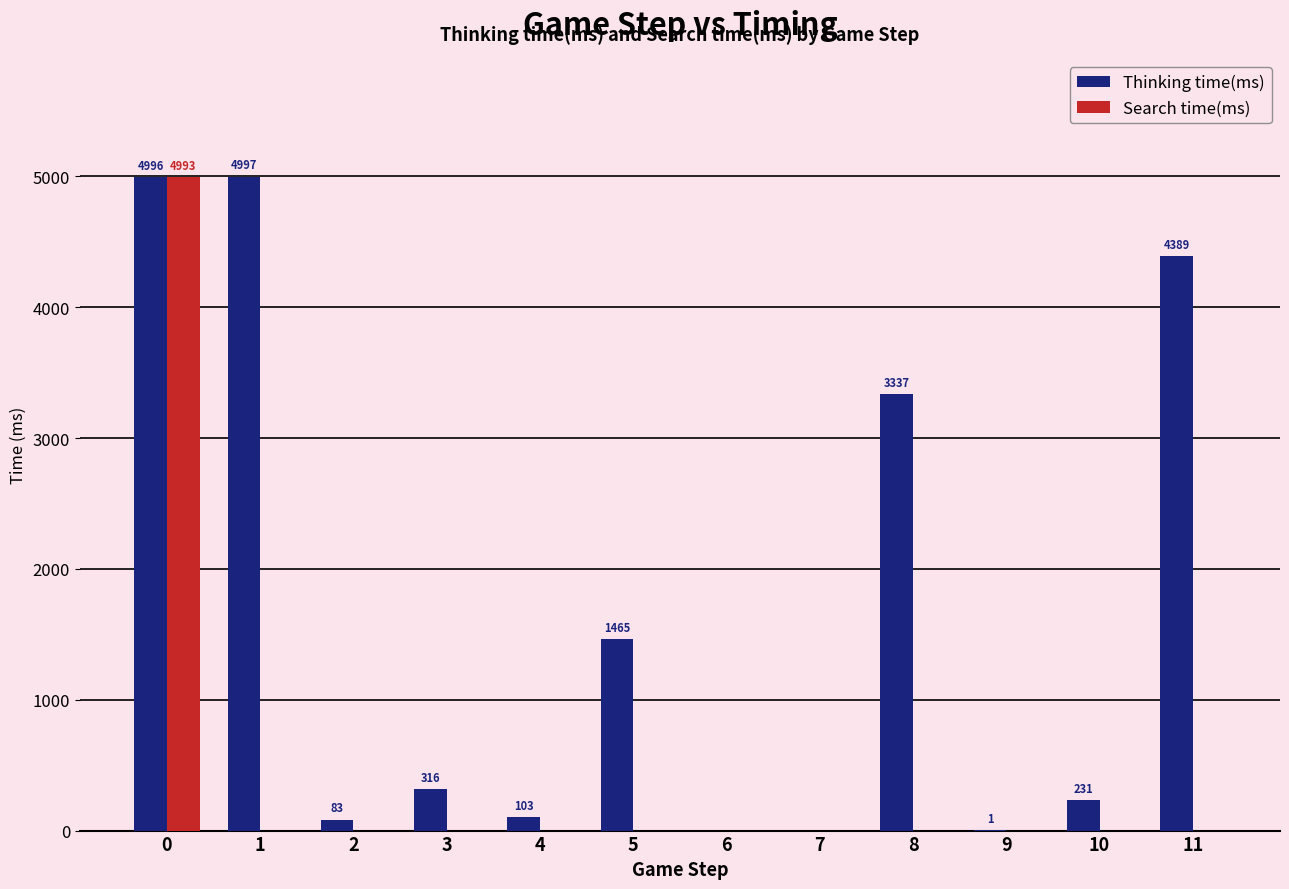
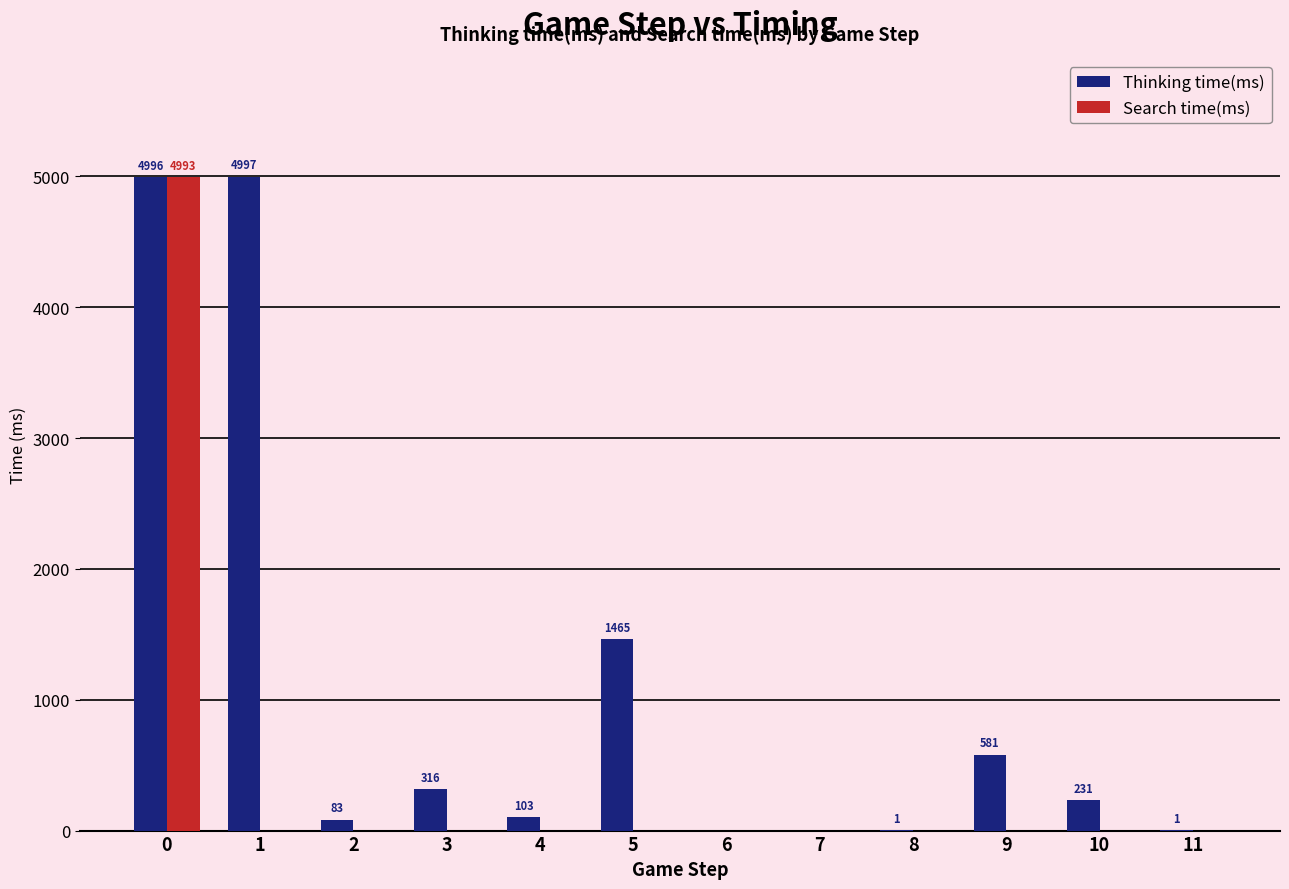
  {
    "Thinking time(ms)": {
      "0": 4996,
      "1": 4997,
      "2": 83,
      "3": 316,
      "4": 103,
      "5": 1465,
-     "8": 3337,
-     "9": 1,
+     "8": 1,
+     "9": 581,
      "10": 231,
-     "11": 4389
+     "11": 1
    },
    "Search time(ms)": {
      "0": 4993
    }
  }
